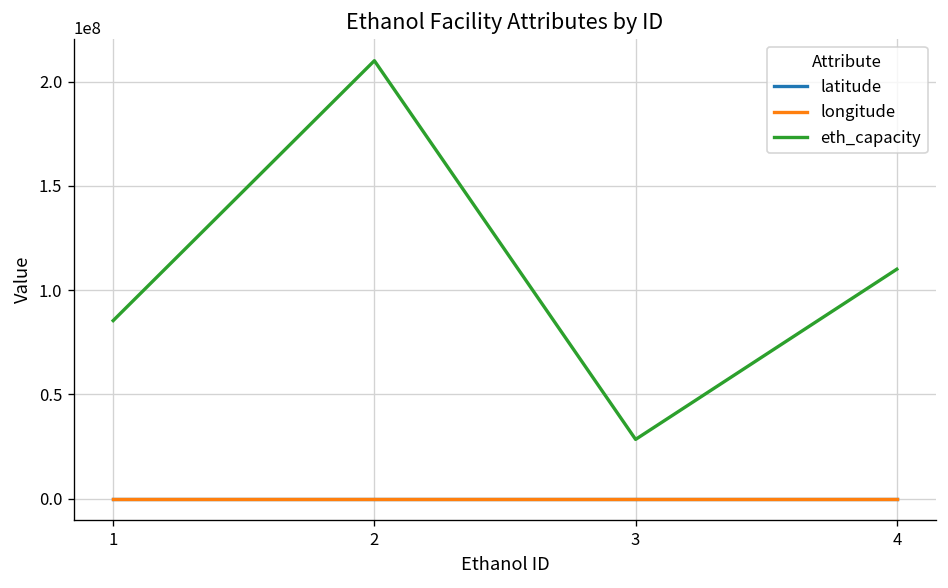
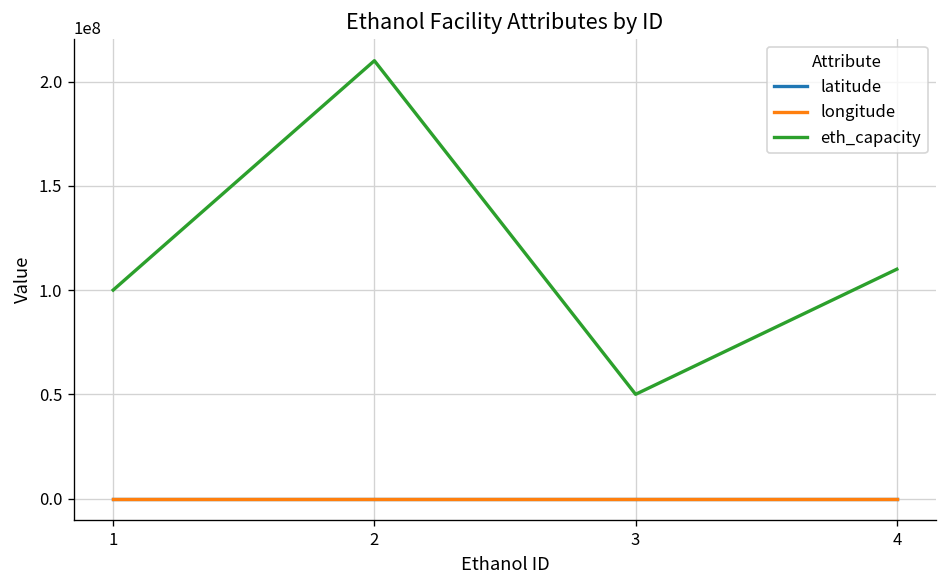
  {
    "longitude": {
      "1": 0,
      "2": 0,
      "3": 0,
      "4": 0
    },
    "eth_capacity": {
-     "1": 85000000,
+     "1": 100000000,
      "2": 210000000,
-     "3": 28000000,
+     "3": 50000000,
      "4": 110000000
    }
  }
